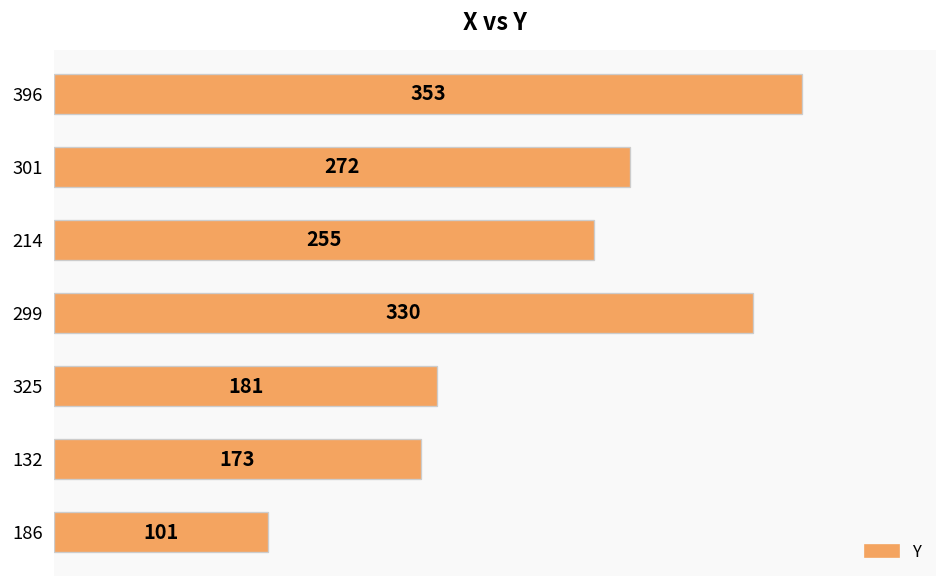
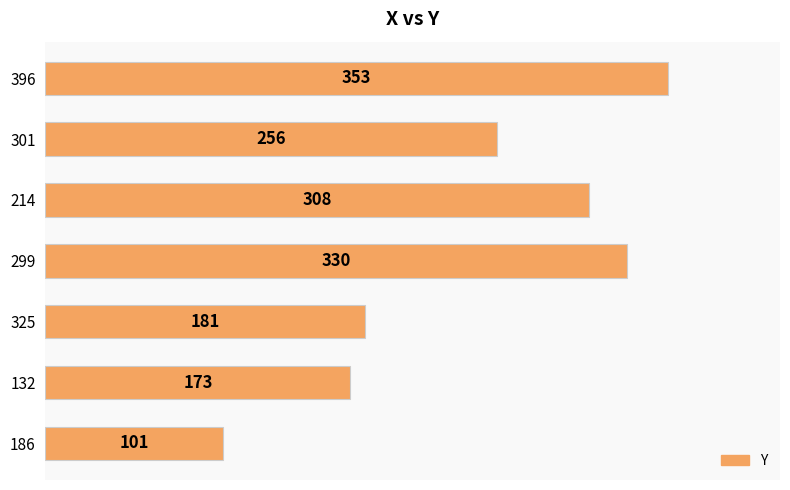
  {
    "396": 353,
-   "301": 272,
-   "214": 255,
+   "301": 256,
+   "214": 308,
    "299": 330,
    "325": 181,
    "132": 173,
    "186": 101
  }
